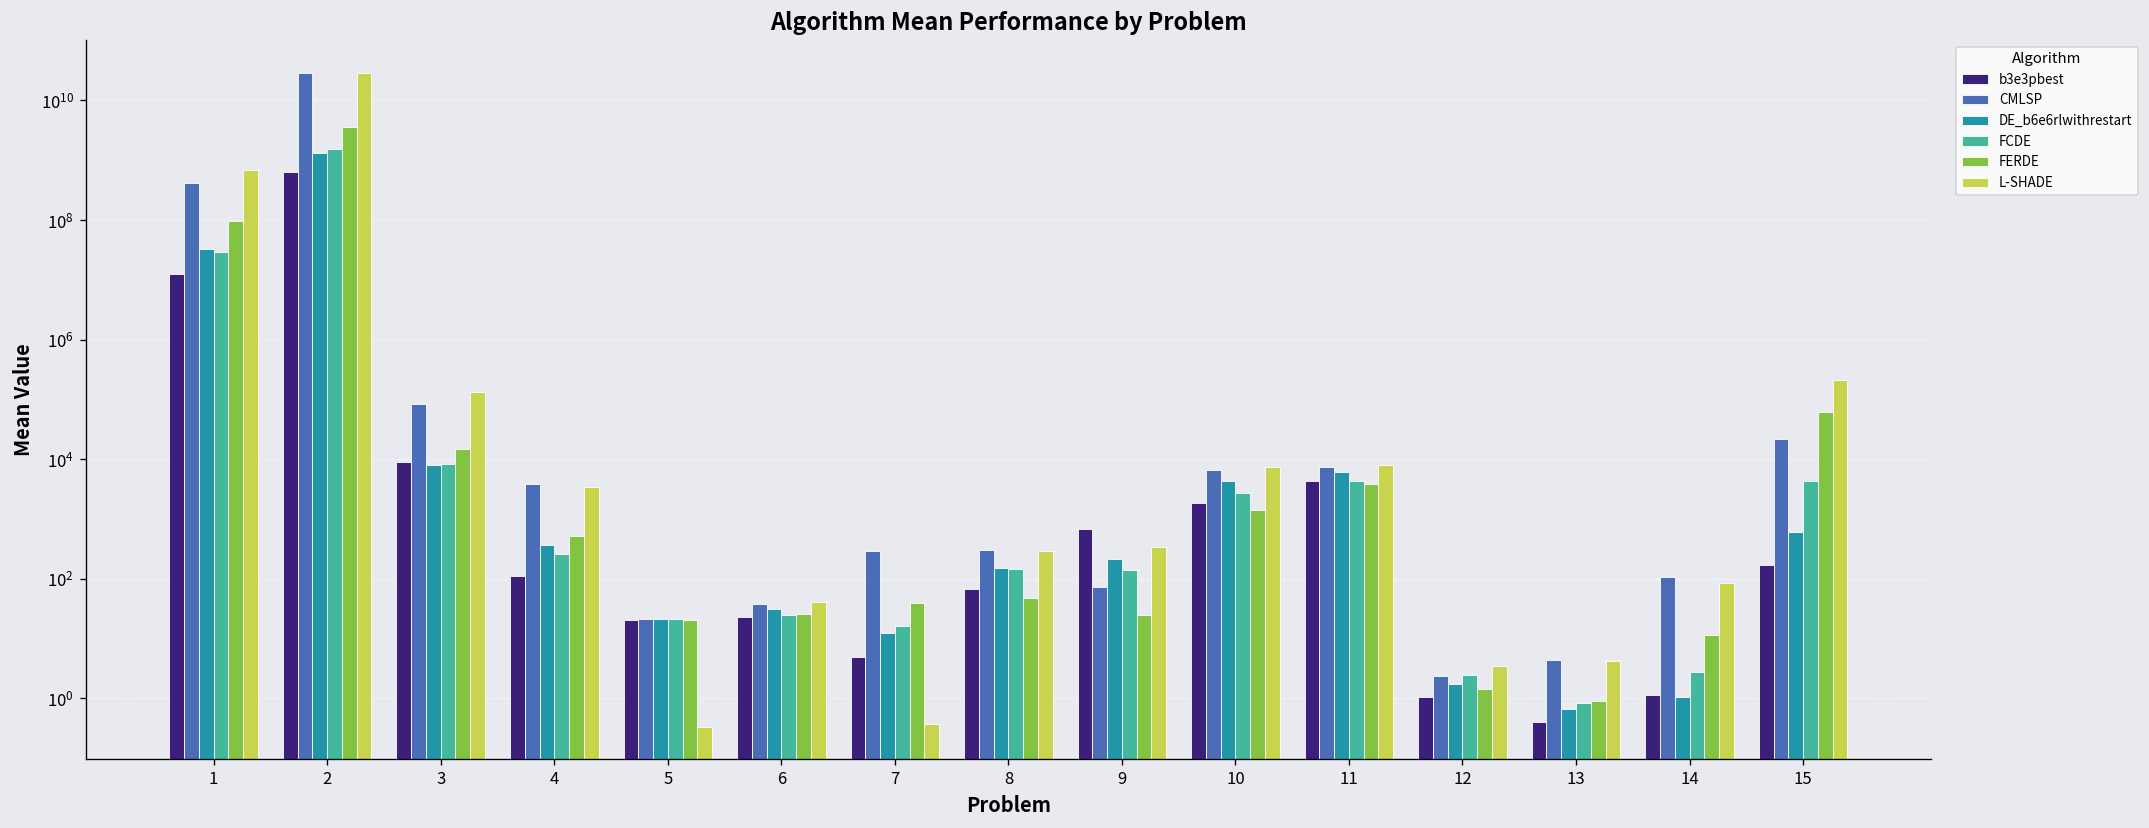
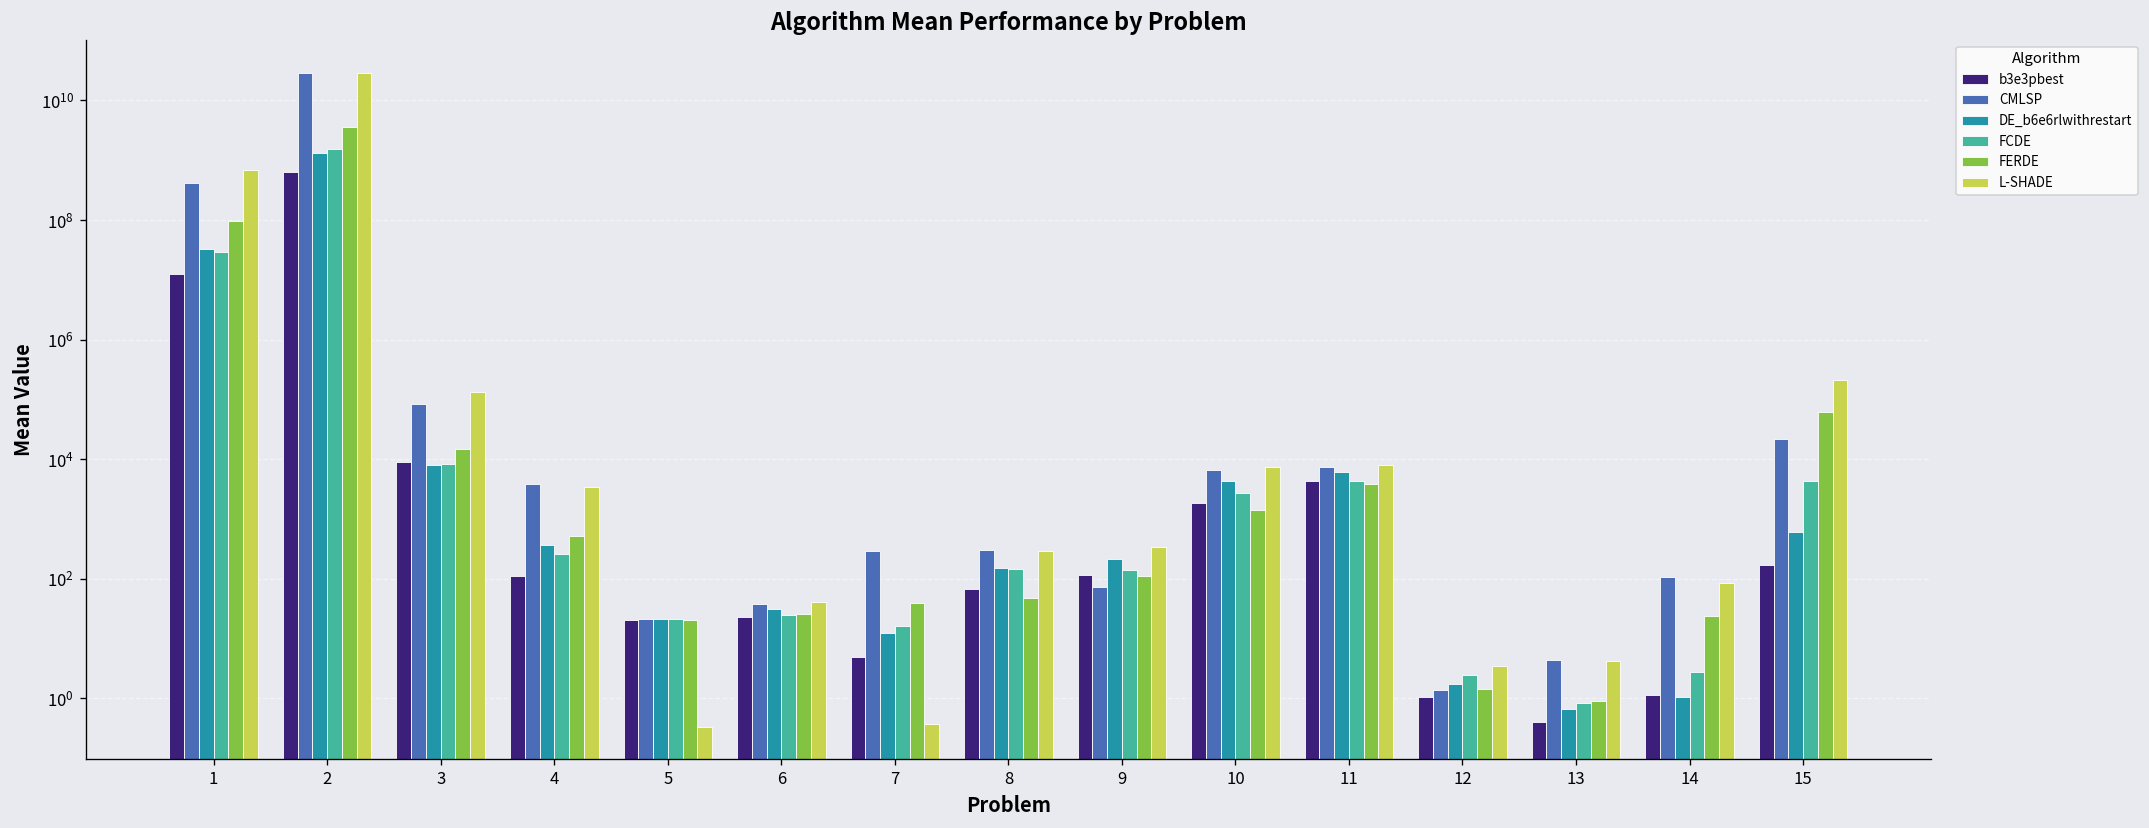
  {
    "b3e3pbest": {
      "1": 12000000,
      "2": 600000000,
      "3": 9000,
      "4": 110,
      "5": 21,
      "6": 20,
      "7": 5,
      "8": 70,
-     "9": 700,
+     "9": 120,
      "10": 1900,
      "11": 4000,
      "12": 1,
      "13": 0.4,
      "14": 1,
      "15": 170
    },
    "CMLSP": {
      "1": 400000000,
      "2": 30000000000,
      "3": 80000,
      "4": 4000,
      "5": 21,
      "6": 40,
      "7": 300,
      "8": 300,
      "9": 70,
      "10": 7000,
      "11": 7000,
-     "12": 2,
+     "12": 1.4,
      "13": 4,
      "14": 100,
      "15": 21000
    },
    "FERDE": {
      "1": 100000000,
      "2": 4000000000,
      "3": 15000,
      "4": 500,
      "5": 20,
      "6": 30,
      "7": 40,
      "8": 50,
-     "9": 20,
+     "9": 110,
      "10": 1400,
      "11": 4000,
      "12": 1.4,
      "13": 1,
-     "14": 12,
+     "14": 20,
      "15": 60000
    },
    "L-SHADE": {
      "1": 700000000,
      "2": 30000000000,
      "3": 130000,
      "4": 3000,
      "5": 0.3,
      "6": 40,
      "7": 0.4,
      "8": 300,
      "9": 300,
      "10": 7000,
      "11": 8000,
      "12": 4,
      "13": 4,
      "14": 90,
      "15": 210000
    }
  }
